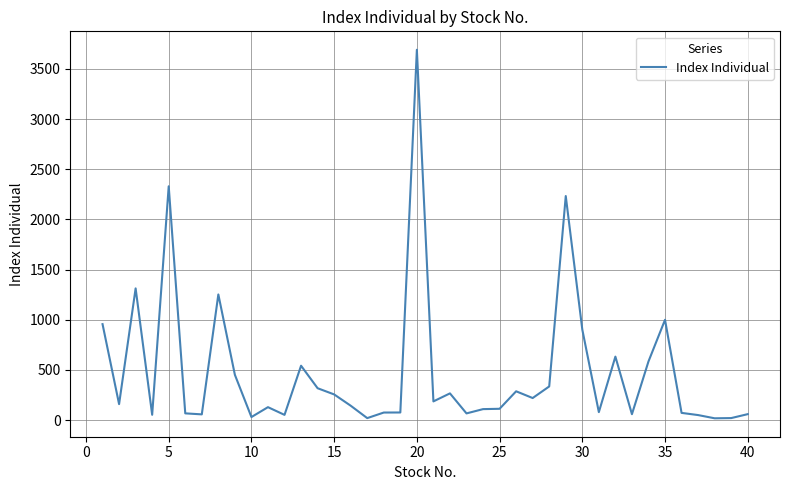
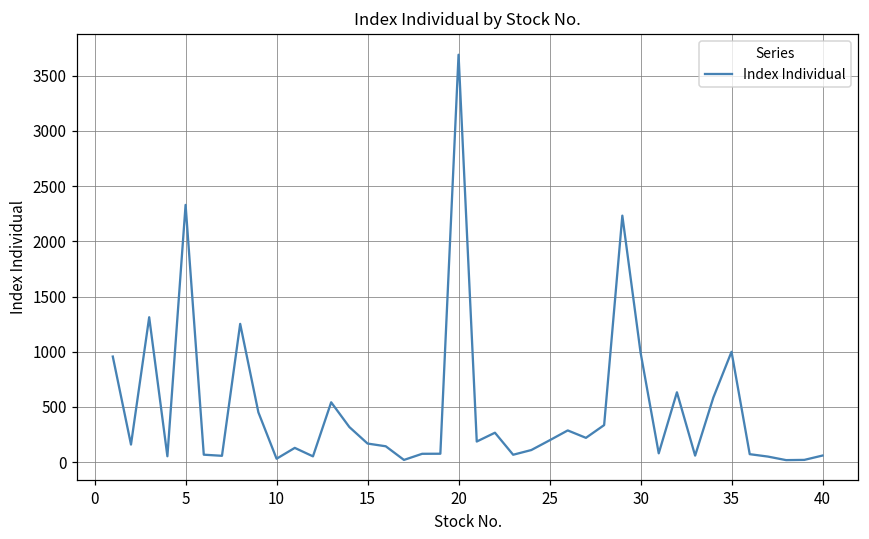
  {
    "5": 2330,
    "10": 30,
-   "15": 260,
+   "15": 170,
    "20": 3690,
-   "25": 110,
-   "30": 900,
+   "25": 200,
+   "30": 990,
    "35": 1000,
    "40": 60
  }
